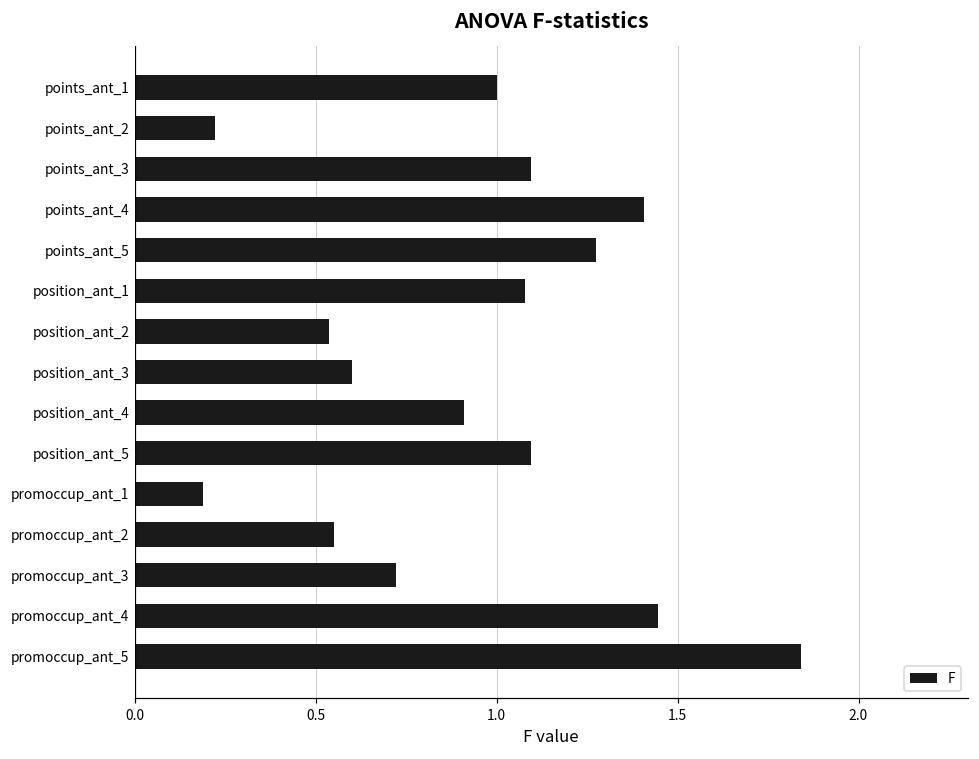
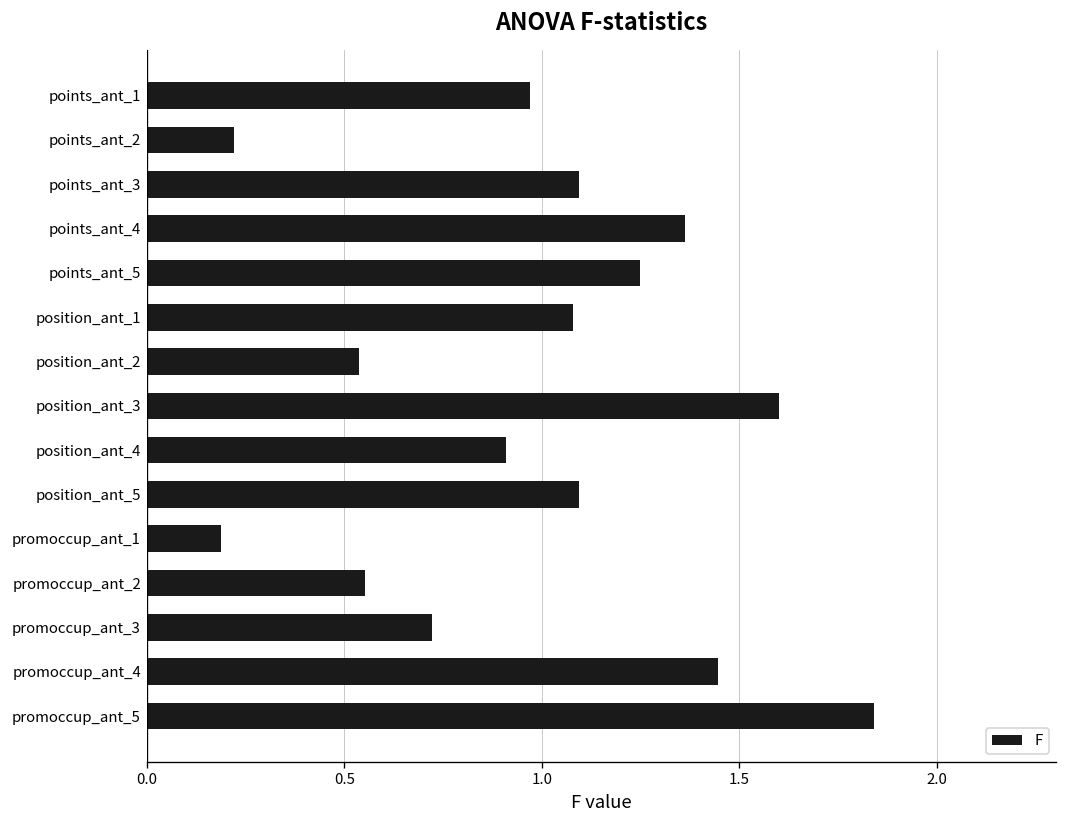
  {
-   "points_ant_1": 1.00,
+   "points_ant_1": 0.97,
    "points_ant_2": 0.22,
    "points_ant_3": 1.09,
-   "points_ant_4": 1.41,
-   "points_ant_5": 1.27,
+   "points_ant_4": 1.36,
+   "points_ant_5": 1.25,
    "position_ant_1": 1.08,
    "position_ant_2": 0.54,
-   "position_ant_3": 0.6,
+   "position_ant_3": 1.6,
    "position_ant_4": 0.91,
    "position_ant_5": 1.09,
    "promoccup_ant_1": 0.19,
    "promoccup_ant_2": 0.55,
    "promoccup_ant_3": 0.72,
    "promoccup_ant_4": 1.45,
    "promoccup_ant_5": 1.84
  }
